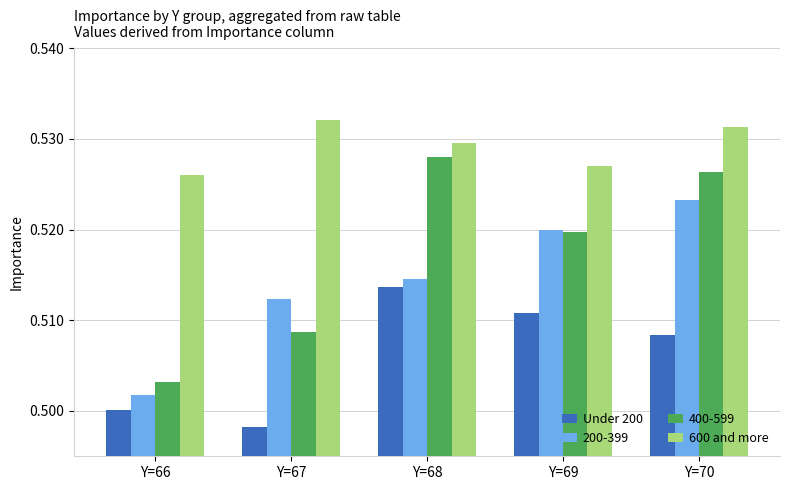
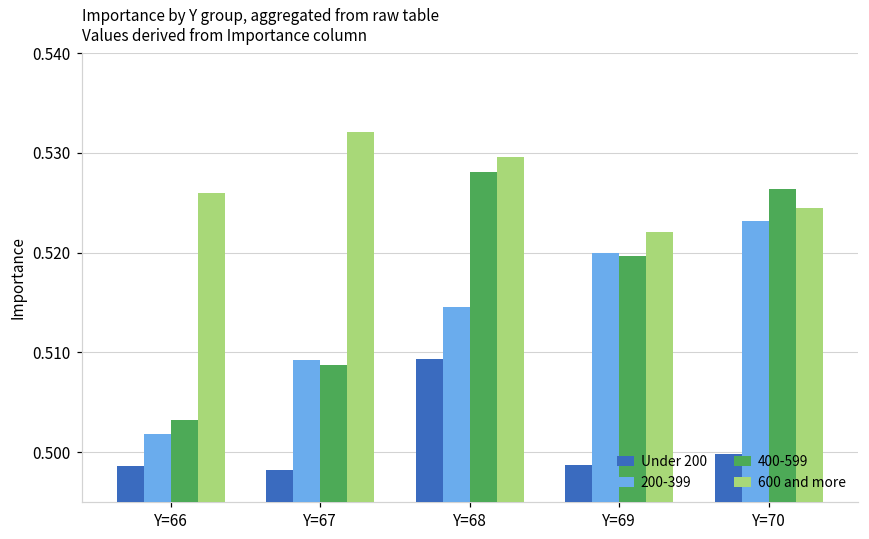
  {
    "Under 200": {
-     "Y=66": 0.500,
+     "Y=66": 0.499,
      "Y=67": 0.498,
-     "Y=68": 0.514,
-     "Y=69": 0.511,
-     "Y=70": 0.508
+     "Y=68": 0.509,
+     "Y=69": 0.499,
+     "Y=70": 0.500
    },
    "200-399": {
      "Y=66": 0.502,
-     "Y=67": 0.512,
+     "Y=67": 0.509,
      "Y=68": 0.515,
      "Y=69": 0.520,
      "Y=70": 0.523
    },
    "400-599": {
      "Y=66": 0.503,
      "Y=67": 0.509,
      "Y=68": 0.528,
      "Y=69": 0.520,
      "Y=70": 0.526
    },
    "600 and more": {
      "Y=66": 0.526,
      "Y=67": 0.532,
      "Y=68": 0.530,
-     "Y=69": 0.527,
-     "Y=70": 0.531
+     "Y=69": 0.522,
+     "Y=70": 0.524
    }
  }
